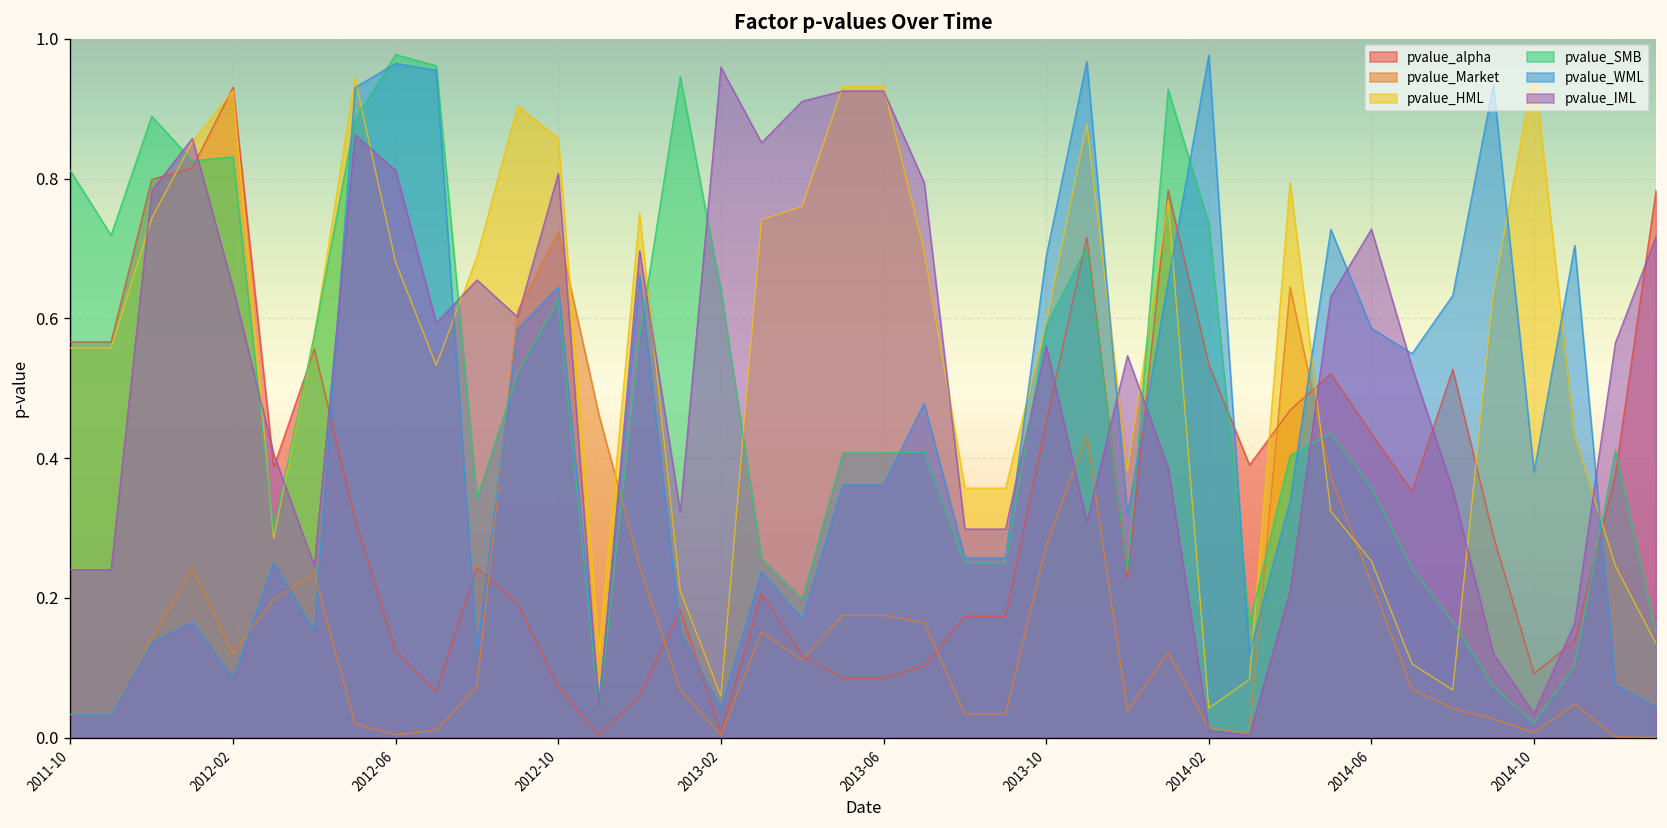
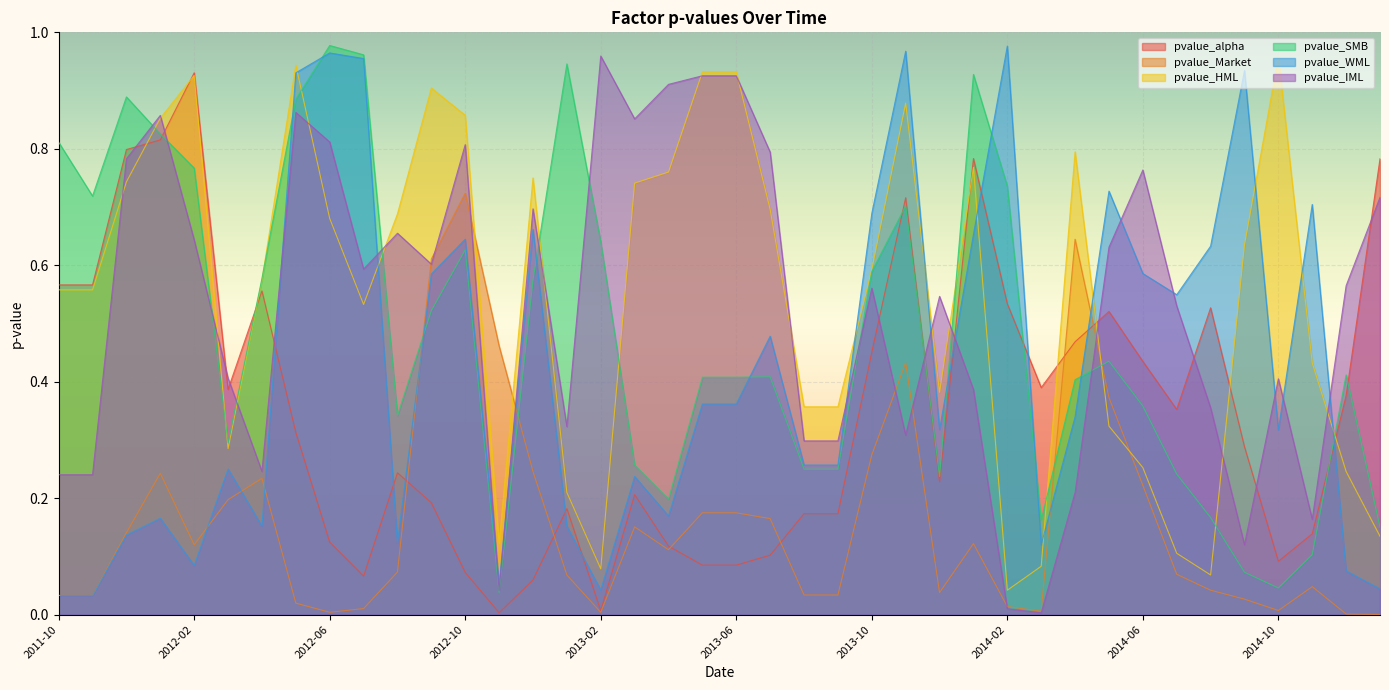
  {
    "pvalue_HML": {
      "2011-10": 0.56,
      "2012-02": 0.93,
      "2012-06": 0.68,
      "2012-10": 0.86,
-     "2013-02": 0.06,
+     "2013-02": 0.08,
      "2013-06": 0.93,
      "2014-02": 0.04,
      "2014-06": 0.25
    },
    "pvalue_SMB": {
      "2011-10": 0.81,
-     "2012-02": 0.83,
+     "2012-02": 0.77,
      "2012-06": 0.98,
      "2012-10": 0.63,
      "2013-02": 0.64,
      "2013-06": 0.41,
      "2014-02": 0.74,
      "2014-06": 0.36,
-     "2014-10": 0.02
+     "2014-10": 0.05
    },
    "pvalue_WML": {
      "2012-02": 0.08,
      "2012-06": 0.96,
      "2012-10": 0.64,
      "2013-02": 0.04,
      "2013-06": 0.36,
      "2013-10": 0.69,
      "2014-02": 0.98,
      "2014-06": 0.59,
-     "2014-10": 0.38
+     "2014-10": 0.32
    },
    "pvalue_IML": {
      "2011-10": 0.24,
      "2012-02": 0.64,
      "2012-06": 0.81,
      "2012-10": 0.81,
      "2013-02": 0.96,
      "2013-06": 0.93,
      "2013-10": 0.56,
-     "2014-06": 0.73,
-     "2014-10": 0.03
+     "2014-06": 0.76,
+     "2014-10": 0.41
    }
  }
